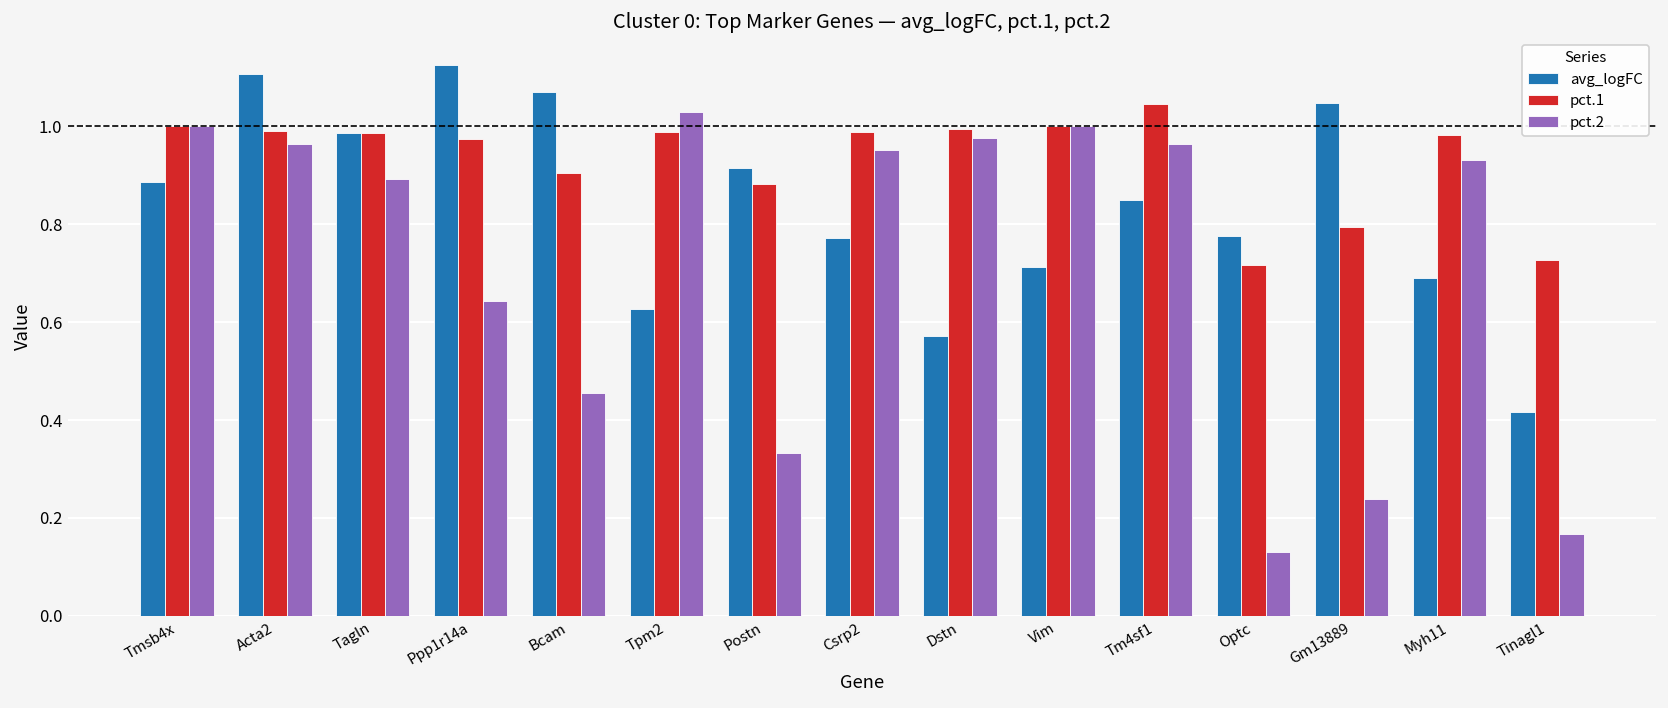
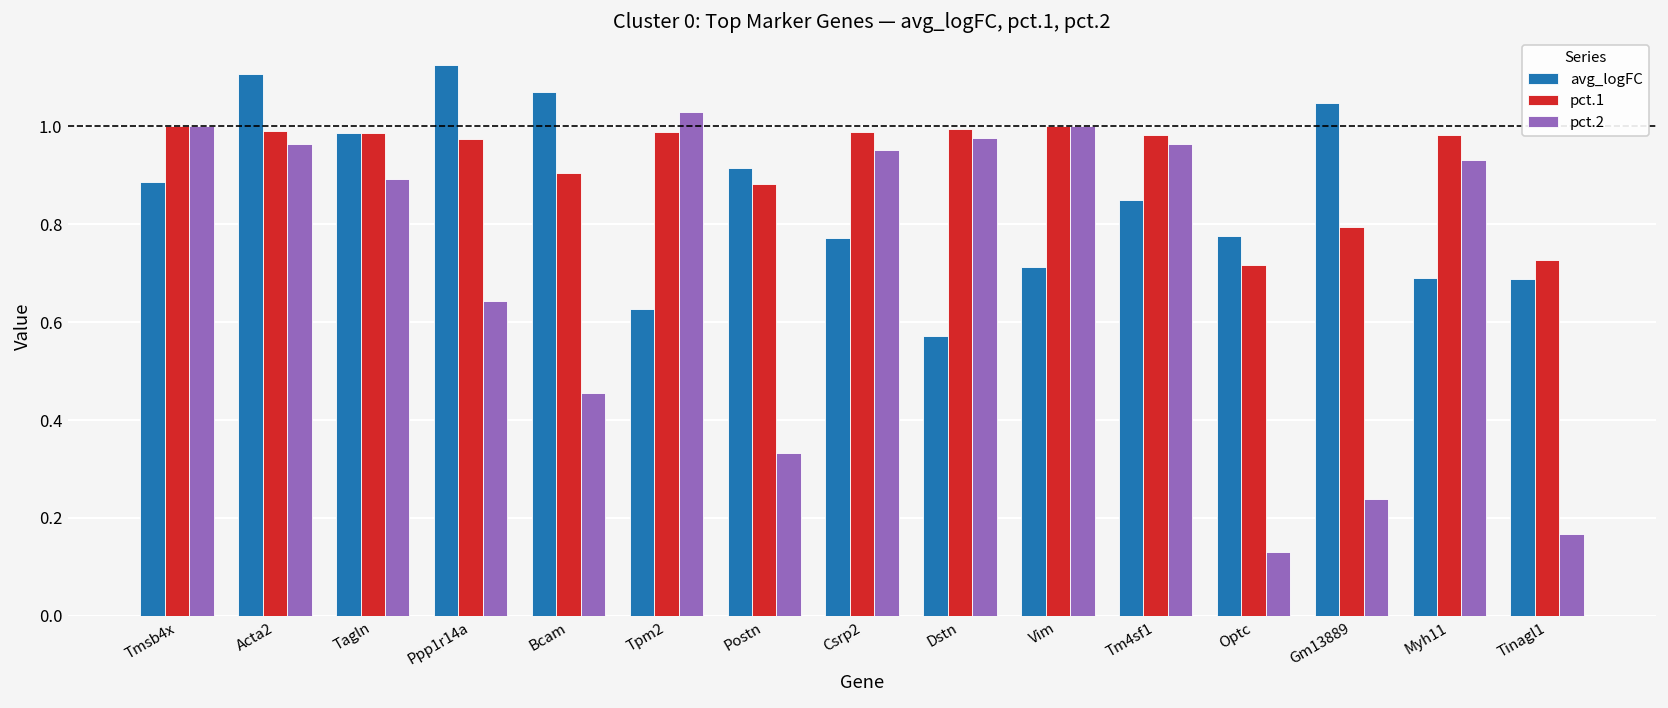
  {
    "avg_logFC": {
      "Tmsb4x": 0.89,
      "Acta2": 1.11,
      "Tagln": 0.99,
      "Ppp1r14a": 1.13,
      "Bcam": 1.07,
      "Tpm2": 0.63,
      "Postn": 0.91,
      "Csrp2": 0.77,
      "Dstn": 0.57,
      "Vim": 0.71,
      "Tm4sf1": 0.85,
      "Optc": 0.78,
      "Gm13889": 1.05,
      "Myh11": 0.69,
-     "Tinagl1": 0.42
+     "Tinagl1": 0.69
    },
    "pct.1": {
      "Tmsb4x": 1.00,
      "Acta2": 0.99,
      "Tagln": 0.99,
      "Ppp1r14a": 0.97,
      "Bcam": 0.91,
      "Tpm2": 0.99,
      "Postn": 0.88,
      "Csrp2": 0.99,
      "Dstn": 0.99,
      "Vim": 1.00,
-     "Tm4sf1": 1.05,
+     "Tm4sf1": 0.98,
      "Optc": 0.72,
      "Gm13889": 0.80,
      "Myh11": 0.98,
      "Tinagl1": 0.73
    },
    "pct.2": {
      "Tmsb4x": 1.00,
      "Acta2": 0.96,
      "Tagln": 0.89,
      "Ppp1r14a": 0.64,
      "Bcam": 0.46,
      "Tpm2": 1.03,
      "Postn": 0.33,
      "Csrp2": 0.95,
      "Dstn": 0.98,
      "Vim": 1.00,
      "Tm4sf1": 0.96,
      "Optc": 0.13,
      "Gm13889": 0.24,
      "Myh11": 0.93,
      "Tinagl1": 0.17
    }
  }
